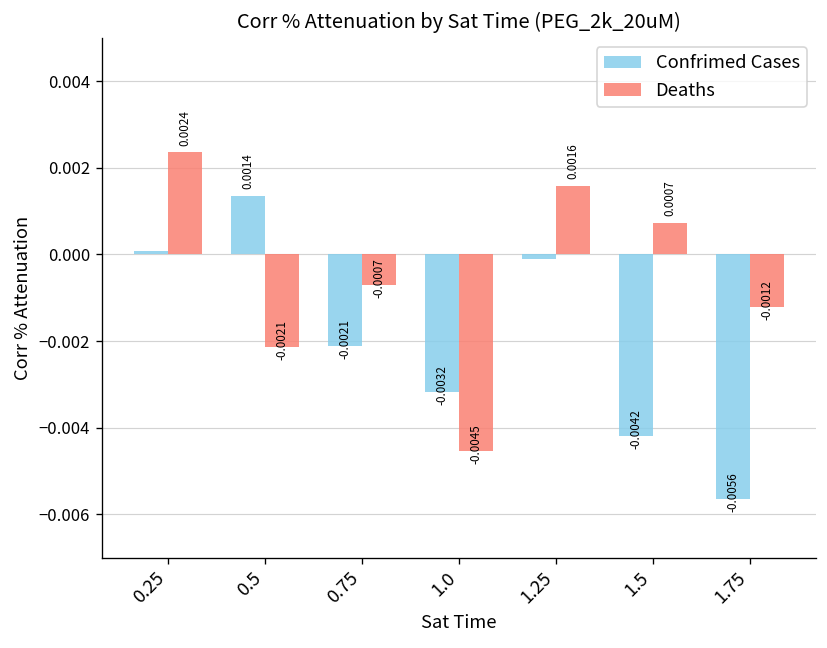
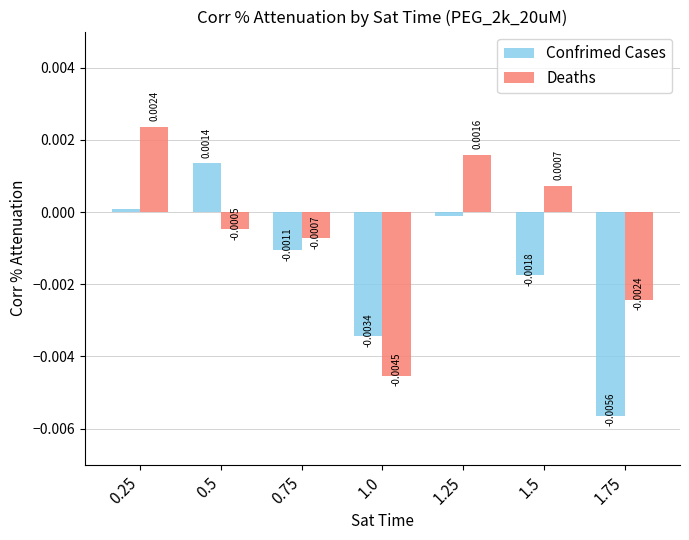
  {
    "Confrimed Cases": {
      "0.5": 0.0014,
-     "0.75": -0.0021,
-     "1.0": -0.0032,
-     "1.5": -0.0042,
+     "0.75": -0.0011,
+     "1.0": -0.0034,
+     "1.5": -0.0018,
      "1.75": -0.0056
    },
    "Deaths": {
      "0.25": 0.0024,
-     "0.5": -0.0021,
+     "0.5": -0.0005,
      "0.75": -0.0007,
      "1.0": -0.0045,
      "1.25": 0.0016,
      "1.5": 0.0007,
-     "1.75": -0.0012
+     "1.75": -0.0024
    }
  }
